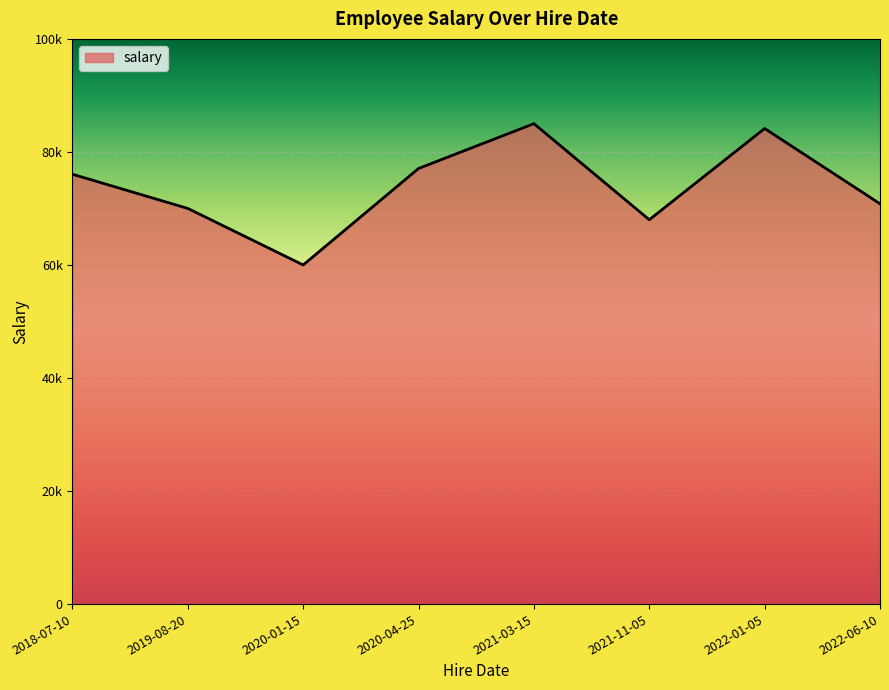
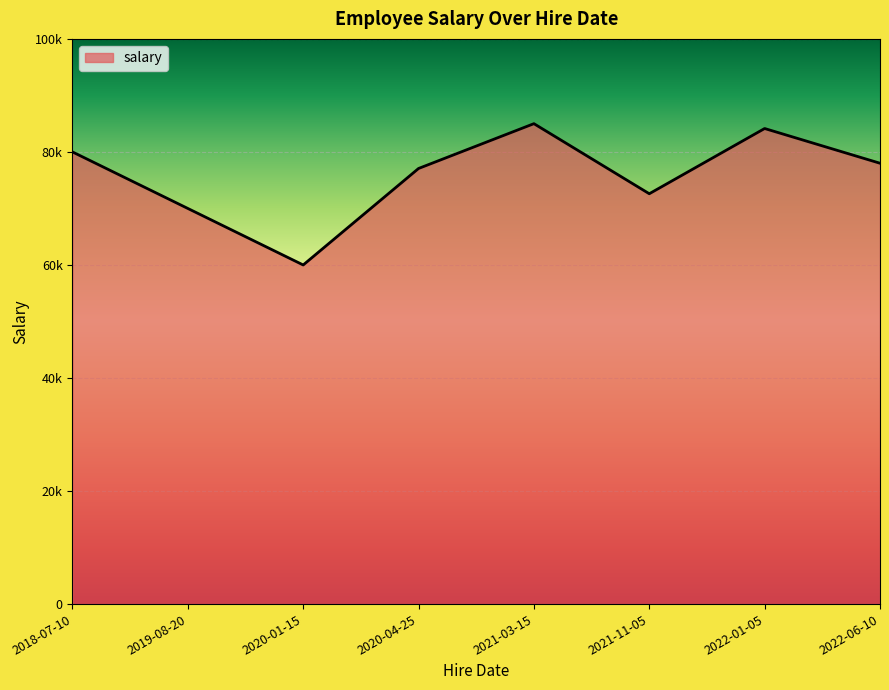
  {
-   "2018-07-10": 76000,
+   "2018-07-10": 80000,
    "2019-08-20": 70000,
    "2020-01-15": 60000,
    "2020-04-25": 77000,
    "2021-03-15": 85000,
-   "2021-11-05": 68000,
+   "2021-11-05": 73000,
    "2022-01-05": 84000,
-   "2022-06-10": 71000
+   "2022-06-10": 78000
  }
